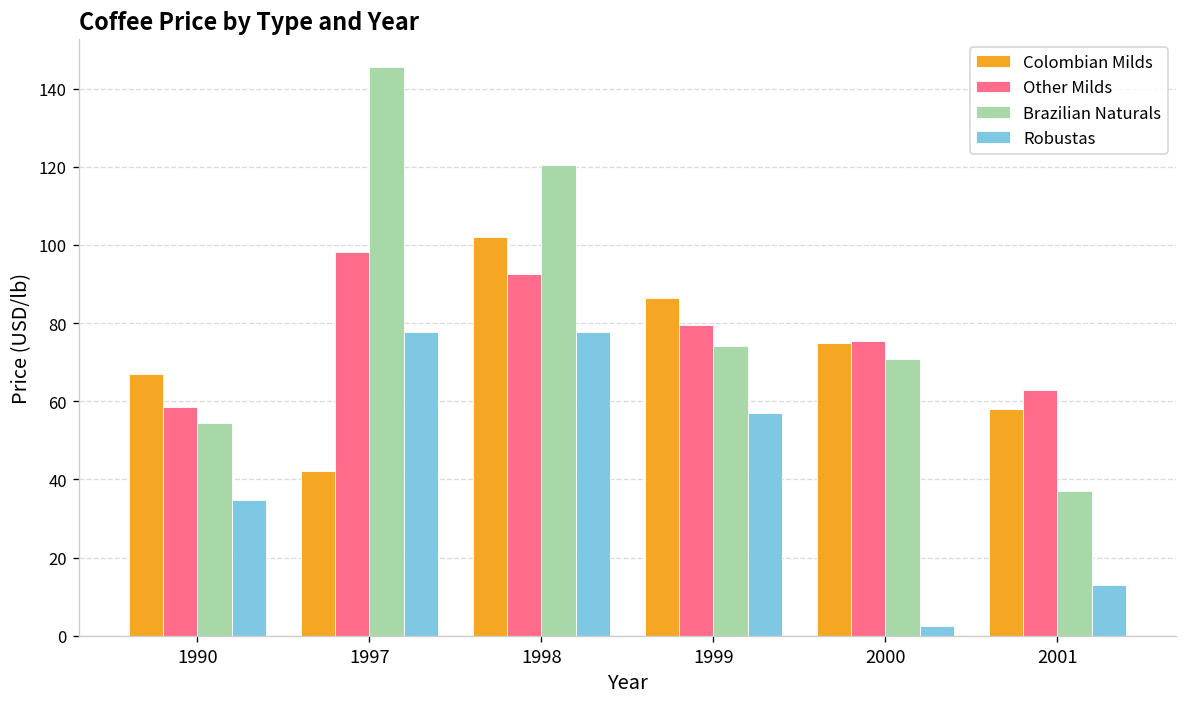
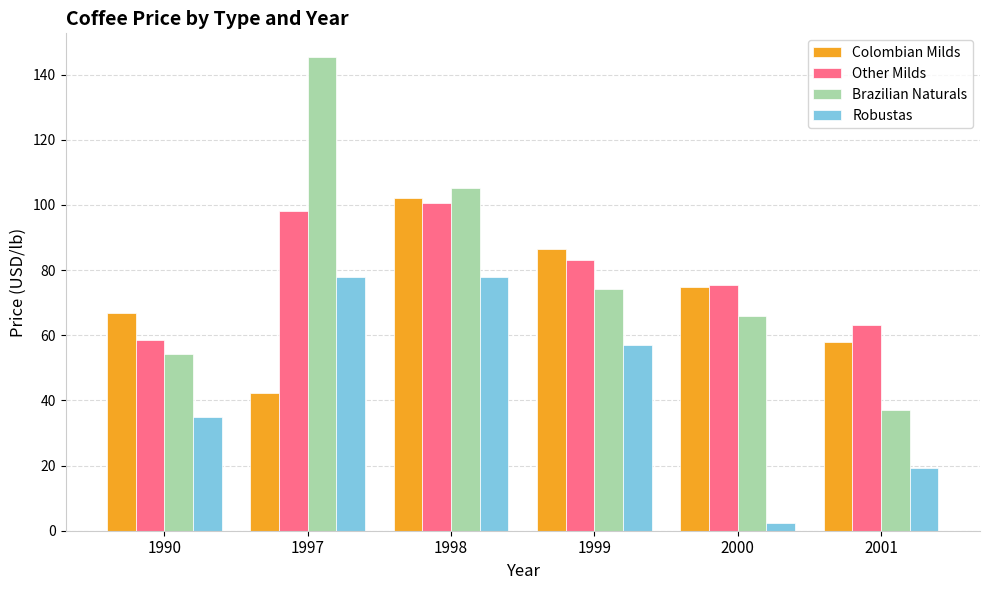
  {
    "Colombian Milds": {
      "1990": 67,
      "1997": 42,
      "1998": 102,
      "1999": 86,
      "2000": 75,
      "2001": 58
    },
    "Other Milds": {
      "1990": 58,
      "1997": 98,
-     "1998": 93,
-     "1999": 80,
+     "1998": 101,
+     "1999": 83,
      "2000": 75,
      "2001": 63
    },
    "Brazilian Naturals": {
      "1990": 54,
      "1997": 145,
-     "1998": 121,
+     "1998": 105,
      "1999": 74,
-     "2000": 71,
+     "2000": 66,
      "2001": 37
    },
    "Robustas": {
      "1990": 35,
      "1997": 78,
      "1998": 78,
      "1999": 57,
      "2000": 2,
-     "2001": 13
+     "2001": 19
    }
  }
